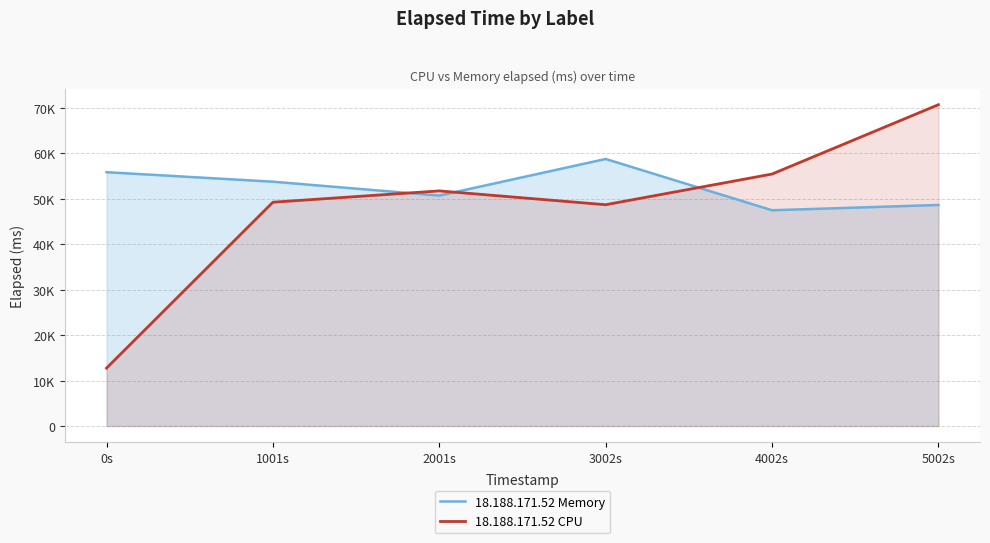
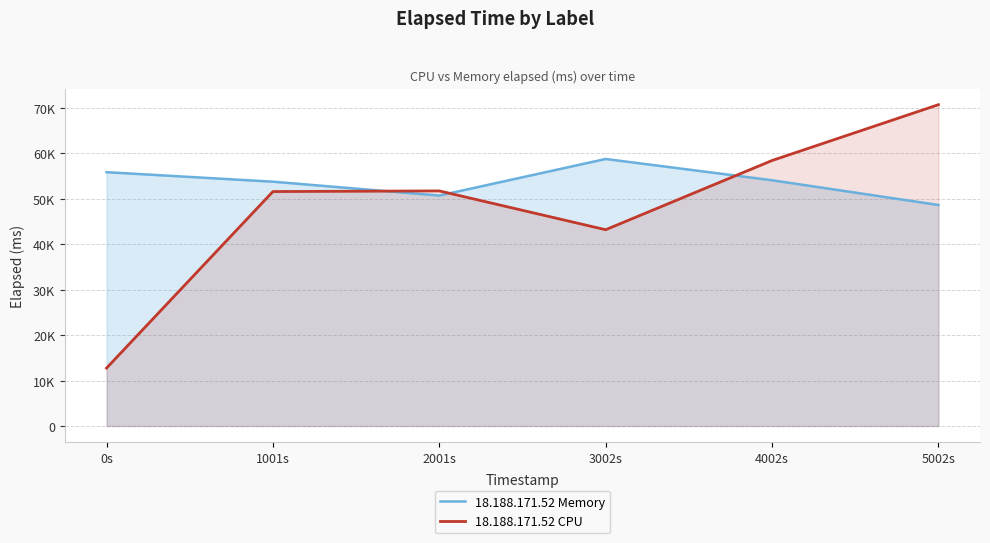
  {
    "18.188.171.52 Memory": {
      "0s": 56000,
      "1001s": 54000,
      "2001s": 51000,
      "3002s": 59000,
-     "4002s": 47000,
+     "4002s": 54000,
      "5002s": 49000
    },
    "18.188.171.52 CPU": {
      "0s": 13000,
-     "1001s": 49000,
+     "1001s": 52000,
      "2001s": 52000,
-     "3002s": 49000,
-     "4002s": 55000,
+     "3002s": 43000,
+     "4002s": 58000,
      "5002s": 71000
    }
  }
